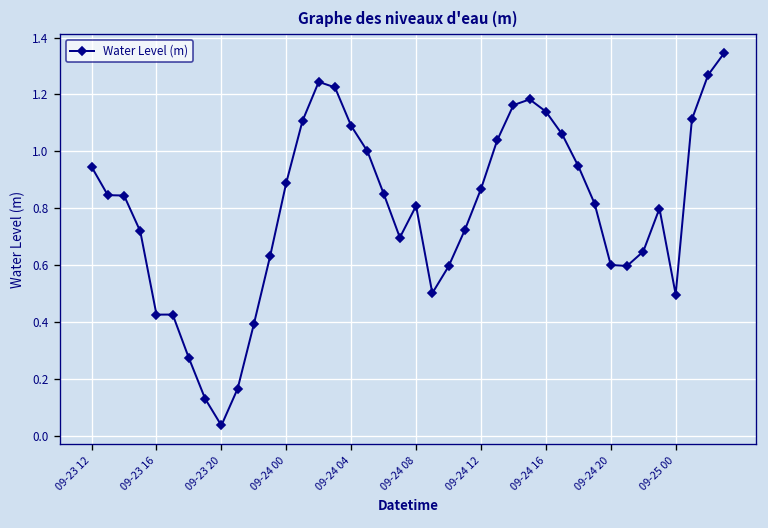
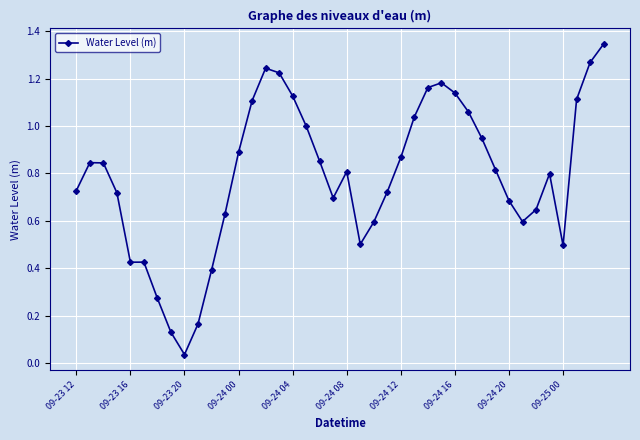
  {
-   "09-23 12": 0.95,
+   "09-23 12": 0.73,
    "09-23 16": 0.43,
    "09-23 20": 0.04,
    "09-24 00": 0.89,
-   "09-24 04": 1.09,
+   "09-24 04": 1.13,
    "09-24 08": 0.81,
    "09-24 12": 0.87,
    "09-24 16": 1.14,
-   "09-24 20": 0.60,
+   "09-24 20": 0.69,
    "09-25 00": 0.50
  }
